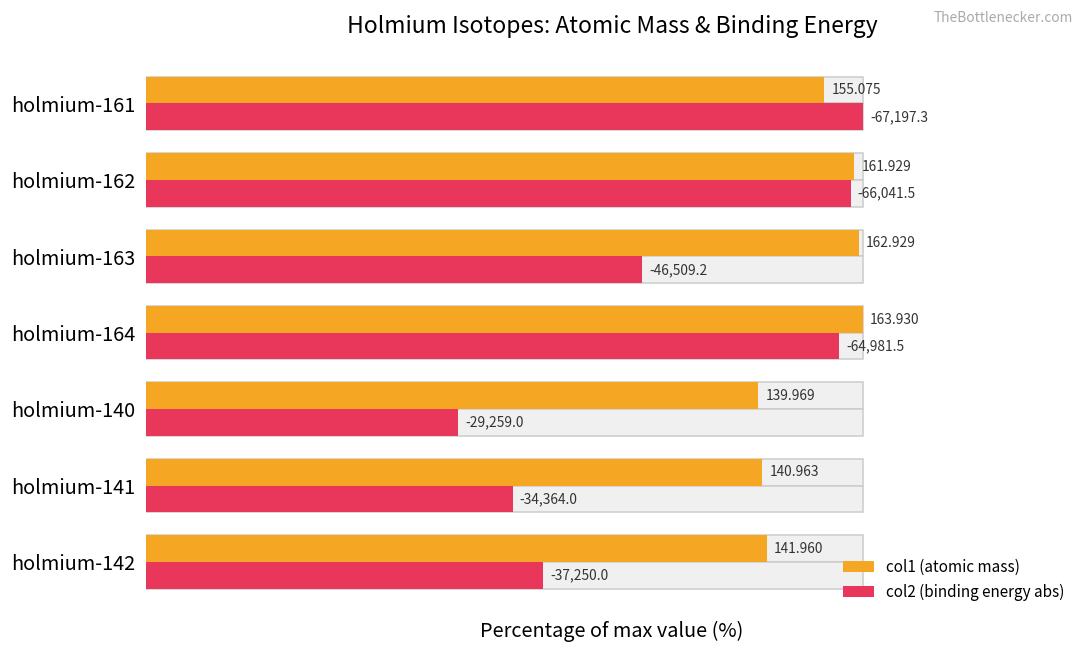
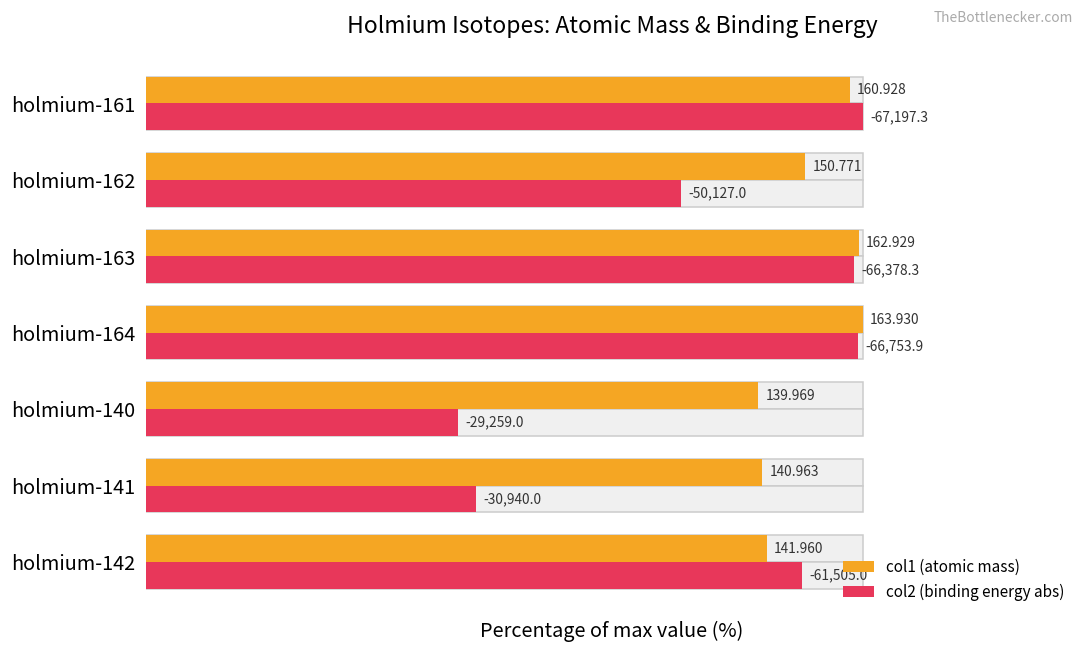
  {
    "col1 (atomic mass)": {
-     "holmium-161": "155.075",
-     "holmium-162": "161.929"
+     "holmium-161": "160.928",
+     "holmium-162": "150.771"
    },
    "col2 (binding energy abs)": {
-     "holmium-162": "-66,041.5",
-     "holmium-163": "-46,509.2",
-     "holmium-164": "-64,981.5",
-     "holmium-141": "-34,364.0",
-     "holmium-142": "-37,250.0"
+     "holmium-162": "-50,127.0",
+     "holmium-163": "-66,378.3",
+     "holmium-164": "-66,753.9",
+     "holmium-141": "-30,940.0",
+     "holmium-142": "-61,505.0"
    }
  }
